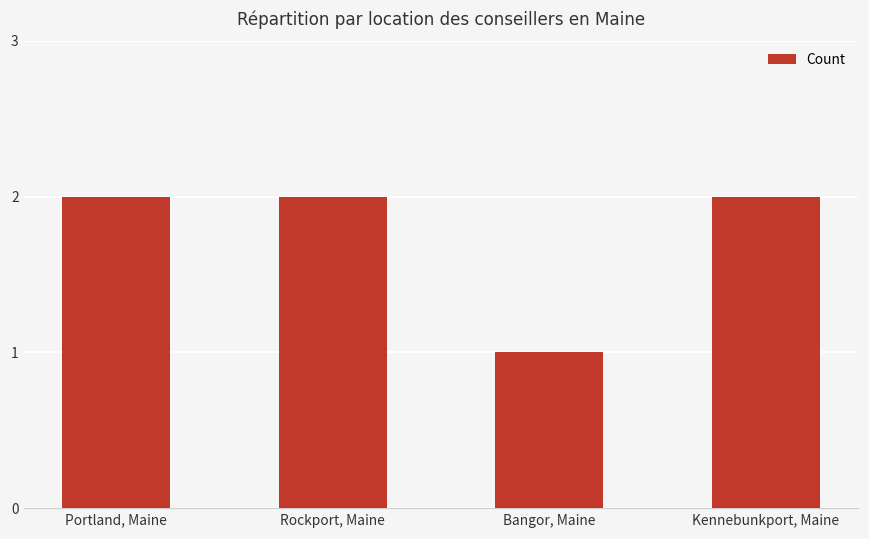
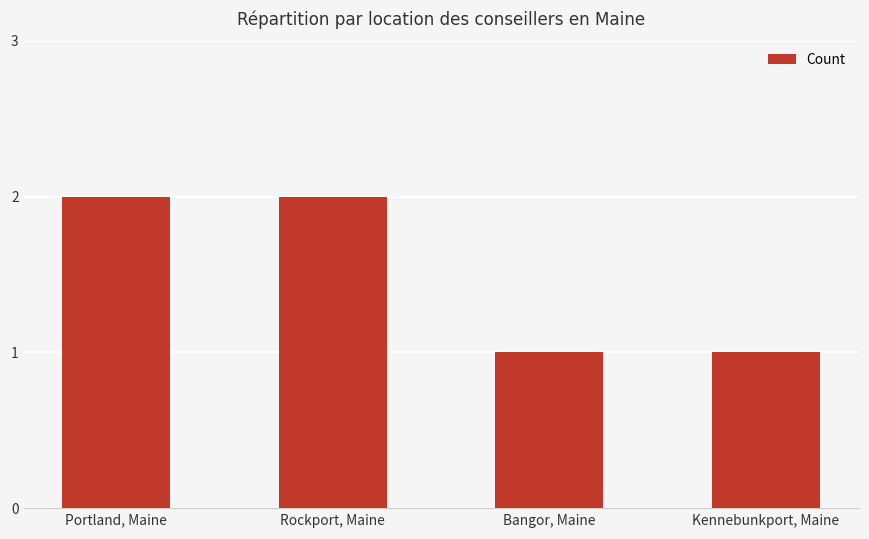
  {
    "Portland, Maine": 2,
    "Rockport, Maine": 2,
    "Bangor, Maine": 1,
-   "Kennebunkport, Maine": 2
+   "Kennebunkport, Maine": 1
  }
